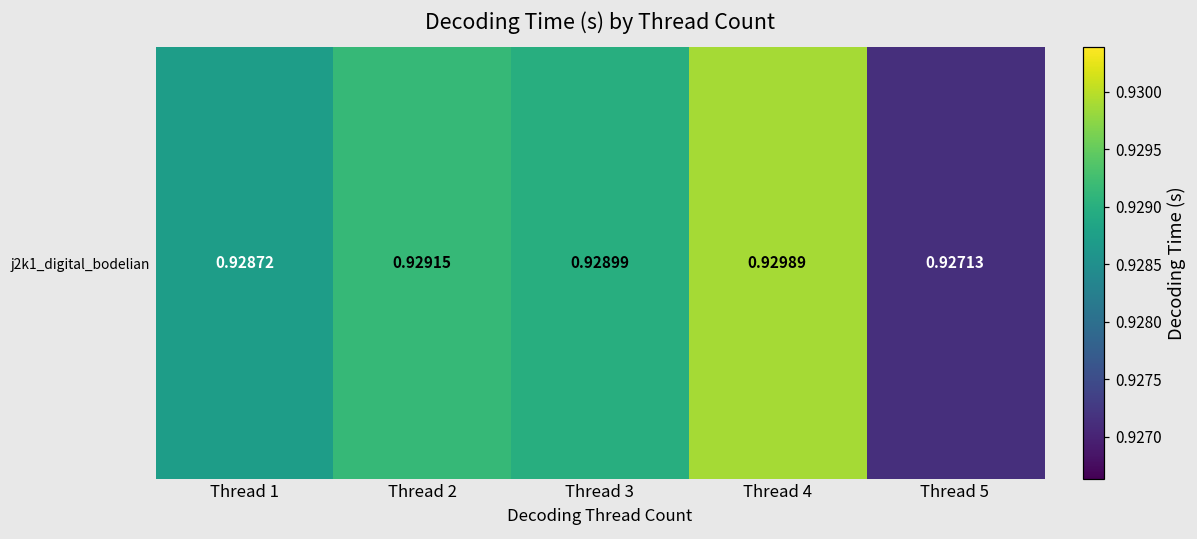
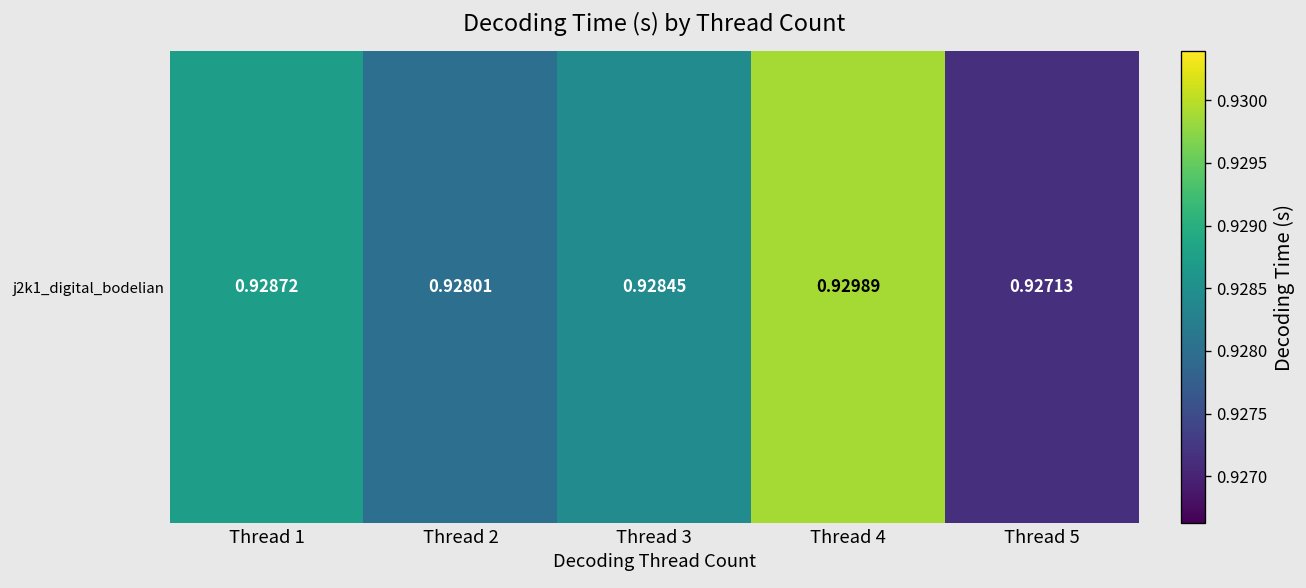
  {
    "j2k1_digital_bodelian": {
      "Thread 1": 0.92872,
-     "Thread 2": 0.92915,
-     "Thread 3": 0.92899,
+     "Thread 2": 0.92801,
+     "Thread 3": 0.92845,
      "Thread 4": 0.92989,
      "Thread 5": 0.92713
    }
  }
